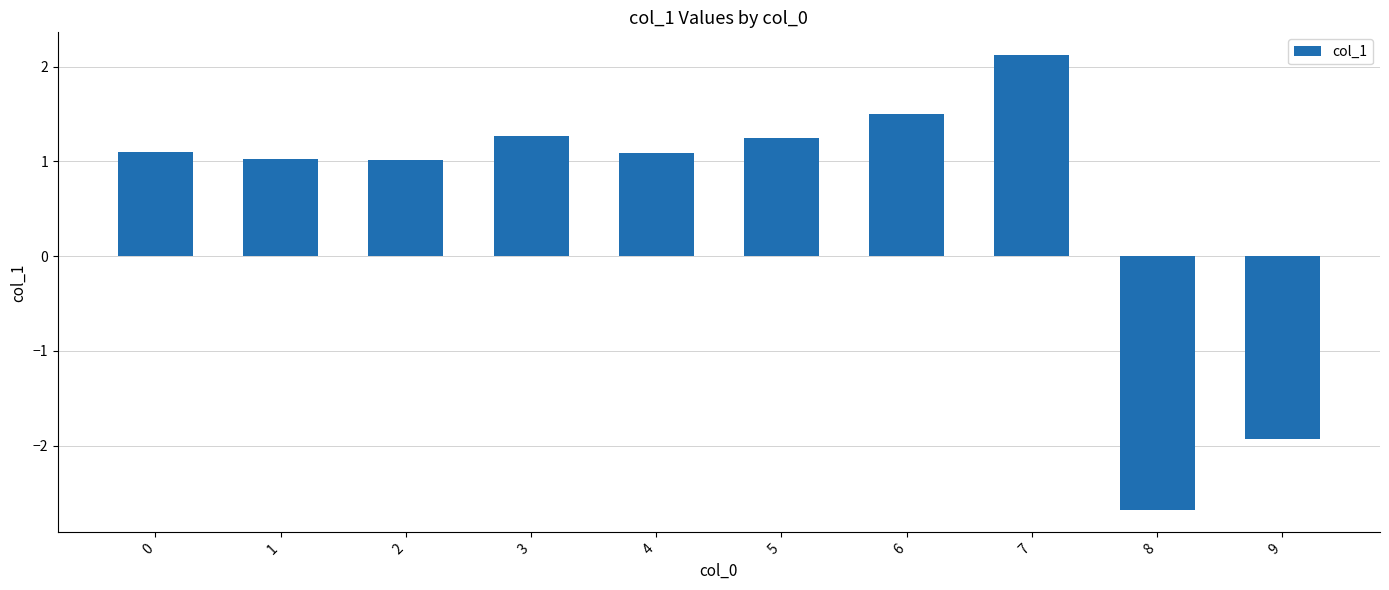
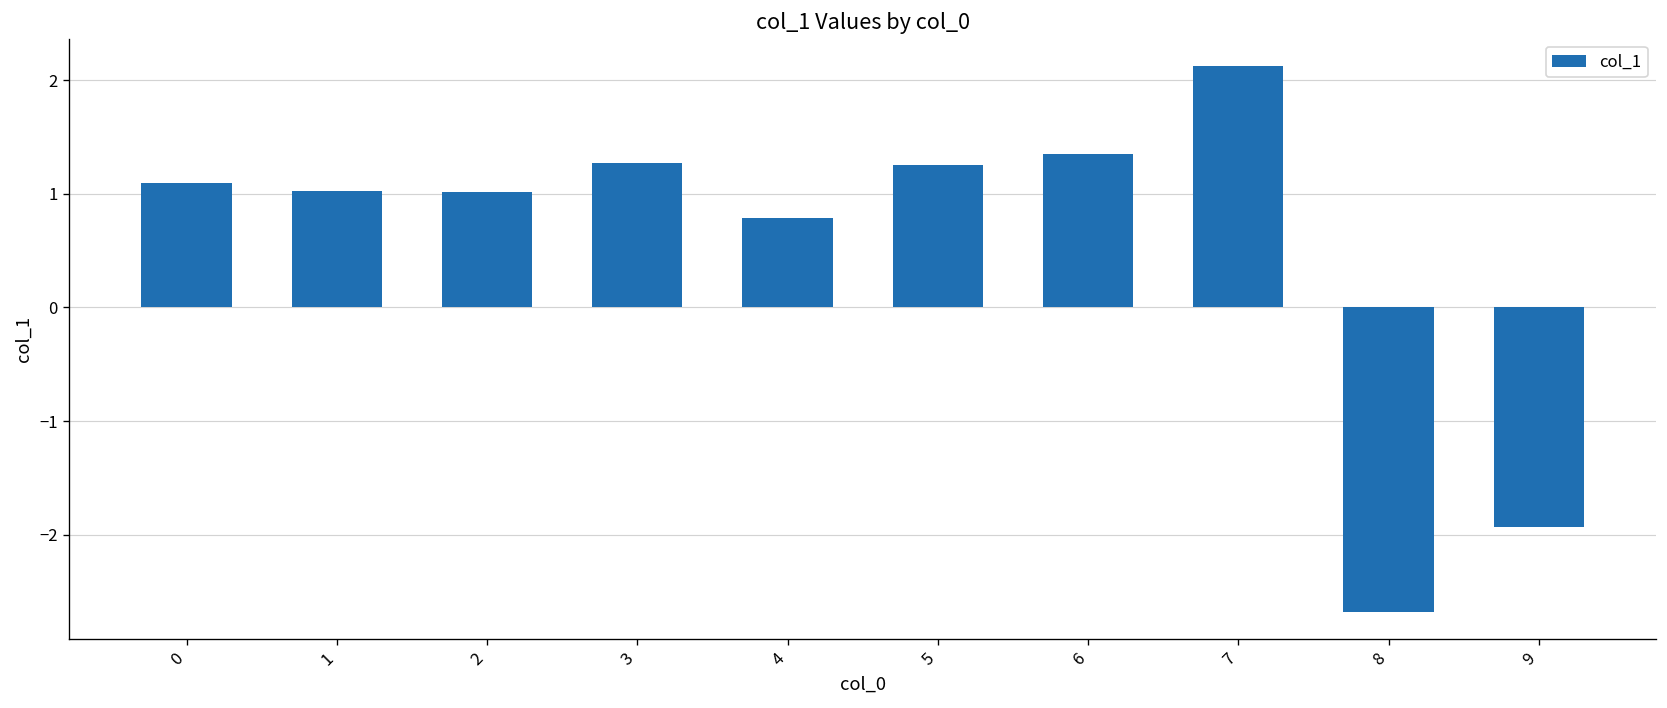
  {
    "0": 1.1,
    "1": 1.0,
    "2": 1.0,
    "3": 1.3,
-   "4": 1.1,
+   "4": 0.8,
    "5": 1.2,
-   "6": 1.5,
+   "6": 1.3,
    "7": 2.1,
    "8": -2.7,
    "9": -1.9
  }
